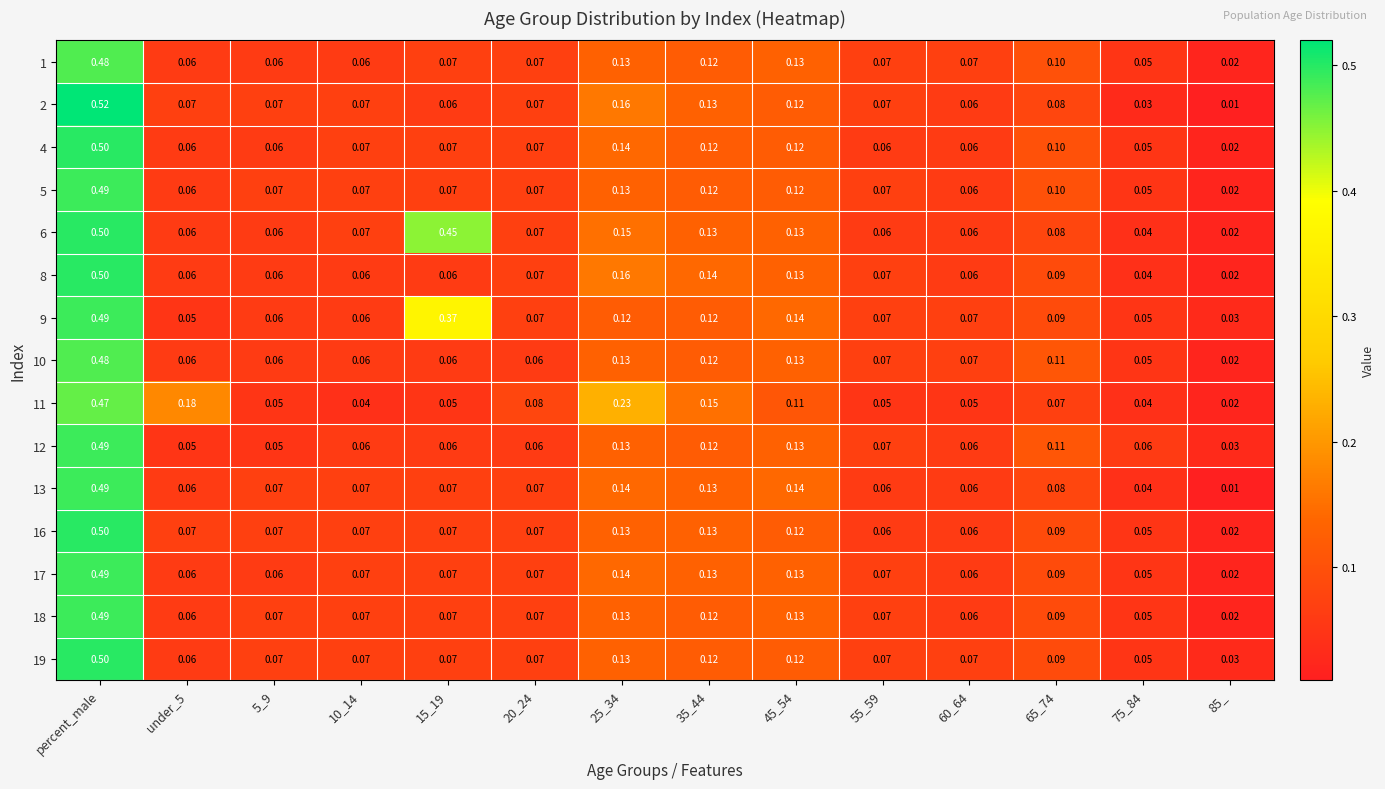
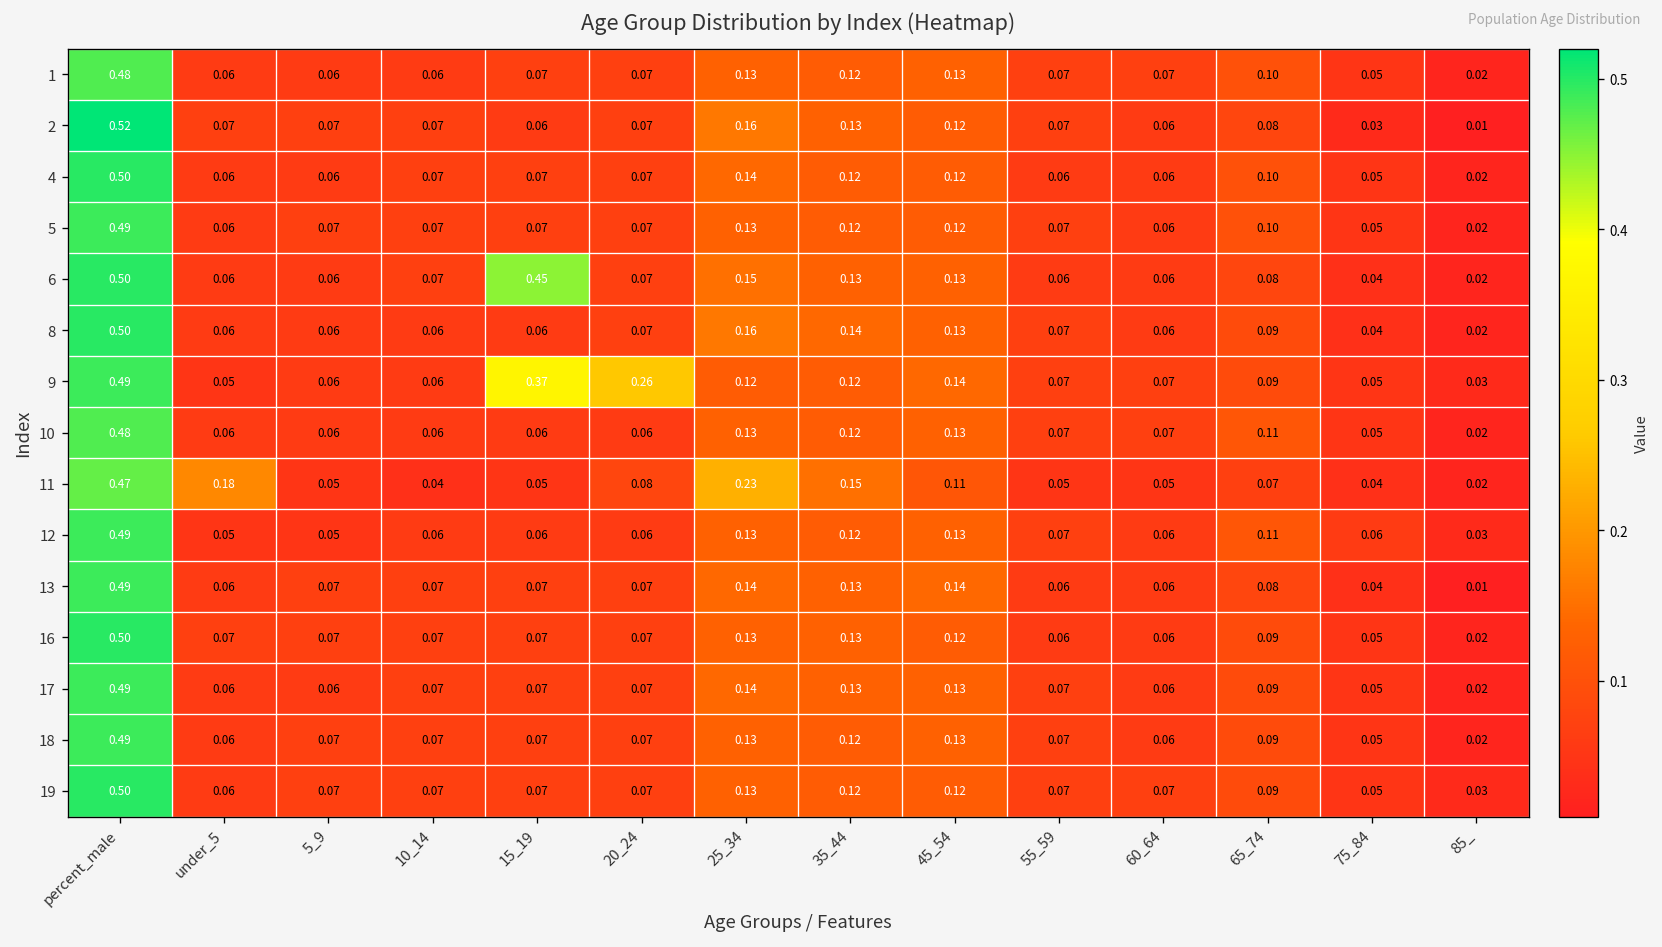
  {
    "9": {
      "percent_male": 0.49,
      "under_5": 0.05,
      "5_9": 0.06,
      "10_14": 0.06,
      "15_19": 0.37,
-     "20_24": 0.07,
+     "20_24": 0.26,
      "25_34": 0.12,
      "35_44": 0.12,
      "45_54": 0.14,
      "55_59": 0.07,
      "60_64": 0.07,
      "65_74": 0.09,
      "75_84": 0.05,
      "85_": 0.03
    }
  }
